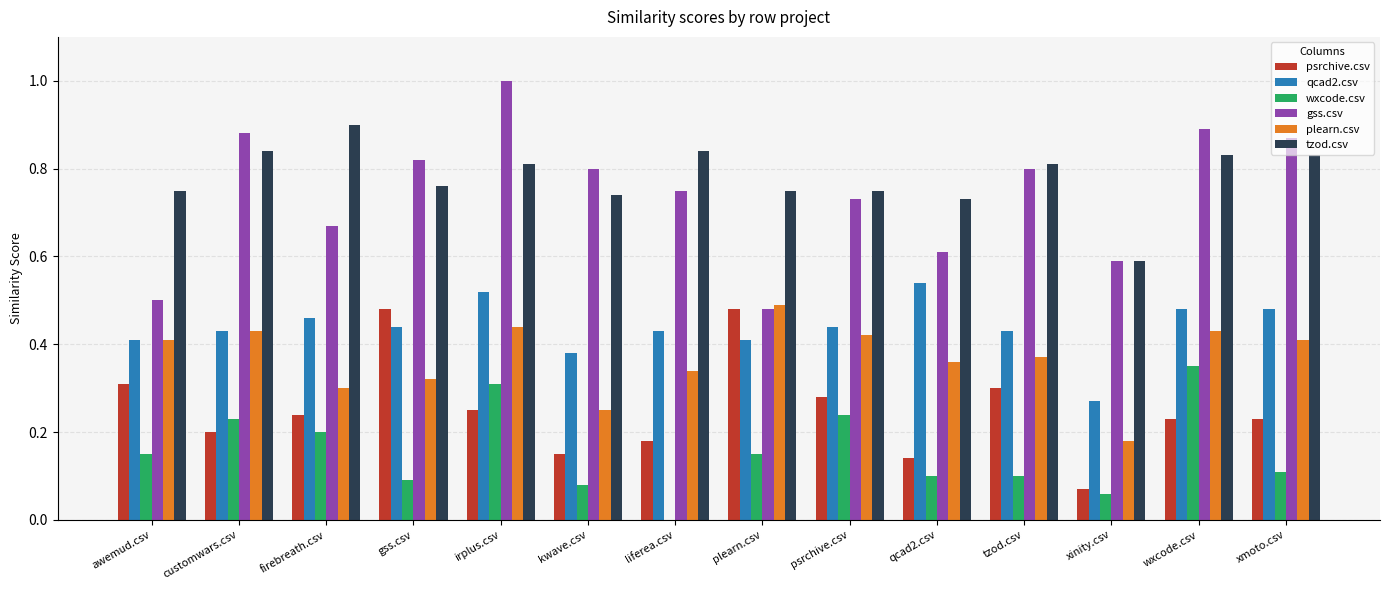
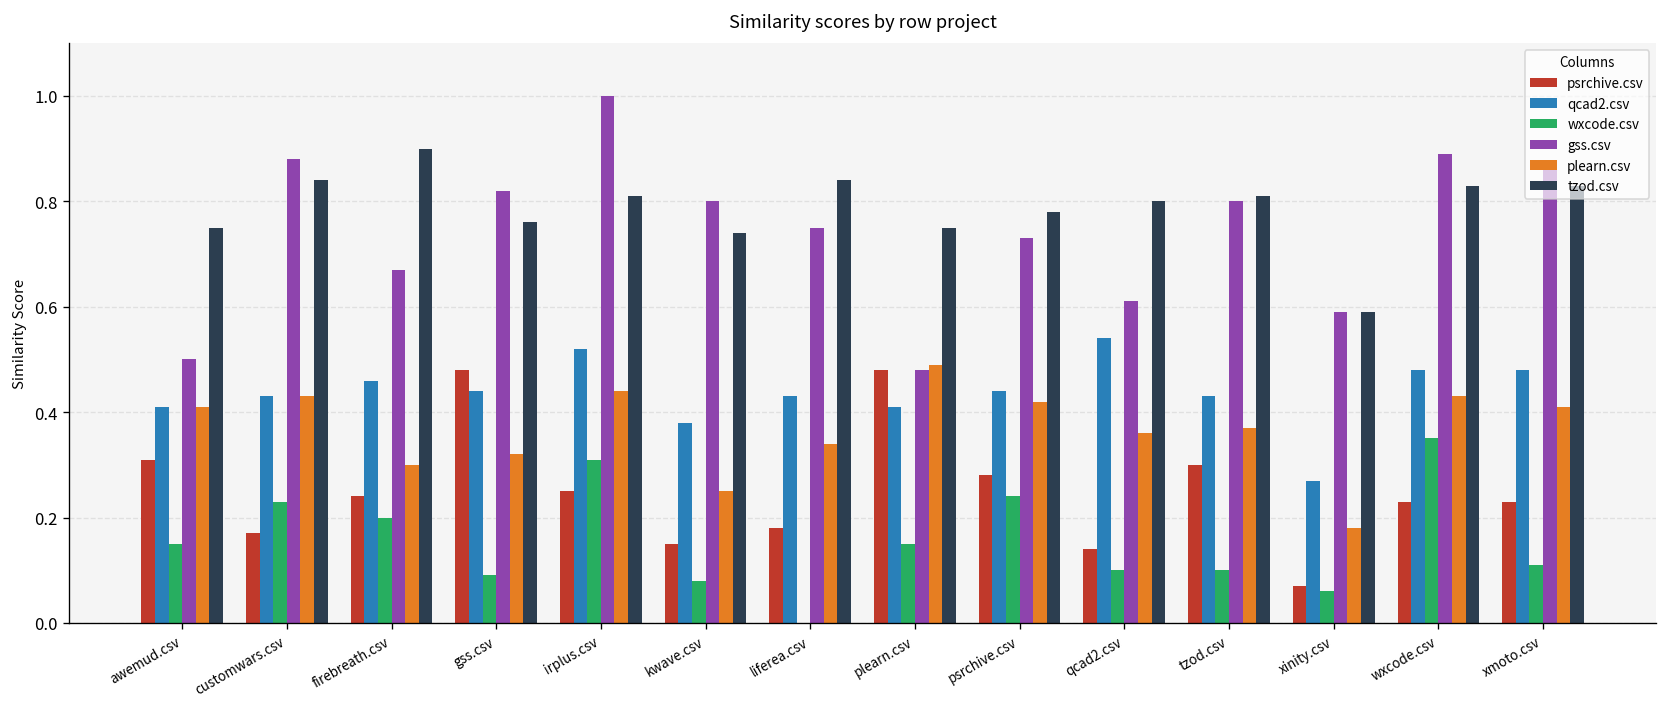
  {
    "psrchive.csv": {
      "awemud.csv": 0.31,
-     "customwars.csv": 0.20,
+     "customwars.csv": 0.17,
      "firebreath.csv": 0.24,
      "gss.csv": 0.48,
      "irplus.csv": 0.25,
      "kwave.csv": 0.15,
      "liferea.csv": 0.18,
      "plearn.csv": 0.48,
      "psrchive.csv": 0.28,
      "qcad2.csv": 0.14,
      "tzod.csv": 0.30,
      "xinity.csv": 0.07,
      "wxcode.csv": 0.23,
      "xmoto.csv": 0.23
    },
    "qcad2.csv": {
      "awemud.csv": 0.41,
      "customwars.csv": 0.43,
      "firebreath.csv": 0.46,
      "gss.csv": 0.44,
      "irplus.csv": 0.52,
      "kwave.csv": 0.38,
      "liferea.csv": 0.43,
      "plearn.csv": 0.41,
      "psrchive.csv": 0.44,
      "qcad2.csv": 0.54,
      "tzod.csv": 0.43,
      "xinity.csv": 0.27,
      "wxcode.csv": 0.48,
      "xmoto.csv": 0.48
    },
    "wxcode.csv": {
      "awemud.csv": 0.15,
      "customwars.csv": 0.23,
      "firebreath.csv": 0.20,
      "gss.csv": 0.09,
      "irplus.csv": 0.31,
      "kwave.csv": 0.08,
      "liferea.csv": 0.00,
      "plearn.csv": 0.15,
      "psrchive.csv": 0.24,
      "qcad2.csv": 0.10,
      "tzod.csv": 0.10,
      "xinity.csv": 0.06,
      "wxcode.csv": 0.35,
      "xmoto.csv": 0.11
    },
    "gss.csv": {
      "awemud.csv": 0.50,
      "customwars.csv": 0.88,
      "firebreath.csv": 0.67,
      "gss.csv": 0.82,
      "irplus.csv": 1.00,
      "kwave.csv": 0.80,
      "liferea.csv": 0.75,
      "plearn.csv": 0.48,
      "psrchive.csv": 0.73,
      "qcad2.csv": 0.61,
      "tzod.csv": 0.80,
      "xinity.csv": 0.59,
      "wxcode.csv": 0.89
    },
    "plearn.csv": {
      "awemud.csv": 0.41,
      "customwars.csv": 0.43,
      "firebreath.csv": 0.30,
      "gss.csv": 0.32,
      "irplus.csv": 0.44,
      "kwave.csv": 0.25,
      "liferea.csv": 0.34,
      "plearn.csv": 0.49,
      "psrchive.csv": 0.42,
      "qcad2.csv": 0.36,
      "tzod.csv": 0.37,
      "xinity.csv": 0.18,
      "wxcode.csv": 0.43,
      "xmoto.csv": 0.41
    },
    "tzod.csv": {
      "awemud.csv": 0.75,
      "customwars.csv": 0.84,
      "firebreath.csv": 0.90,
      "gss.csv": 0.76,
      "irplus.csv": 0.81,
      "kwave.csv": 0.74,
      "liferea.csv": 0.84,
      "plearn.csv": 0.75,
-     "psrchive.csv": 0.75,
-     "qcad2.csv": 0.73,
+     "psrchive.csv": 0.78,
+     "qcad2.csv": 0.80,
      "tzod.csv": 0.81,
      "xinity.csv": 0.59,
      "wxcode.csv": 0.83,
      "xmoto.csv": 0.83
    }
  }
